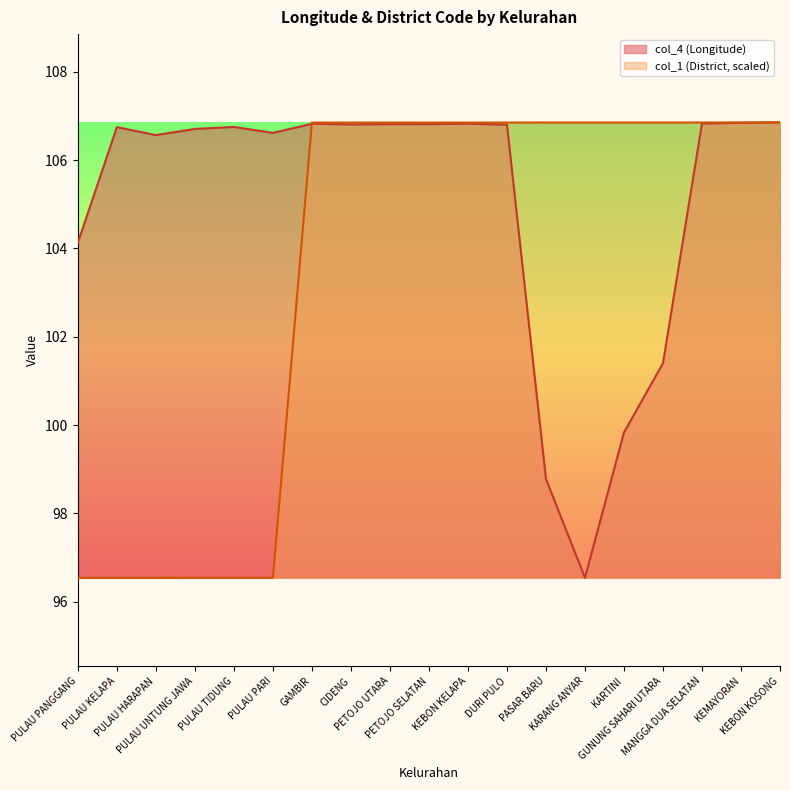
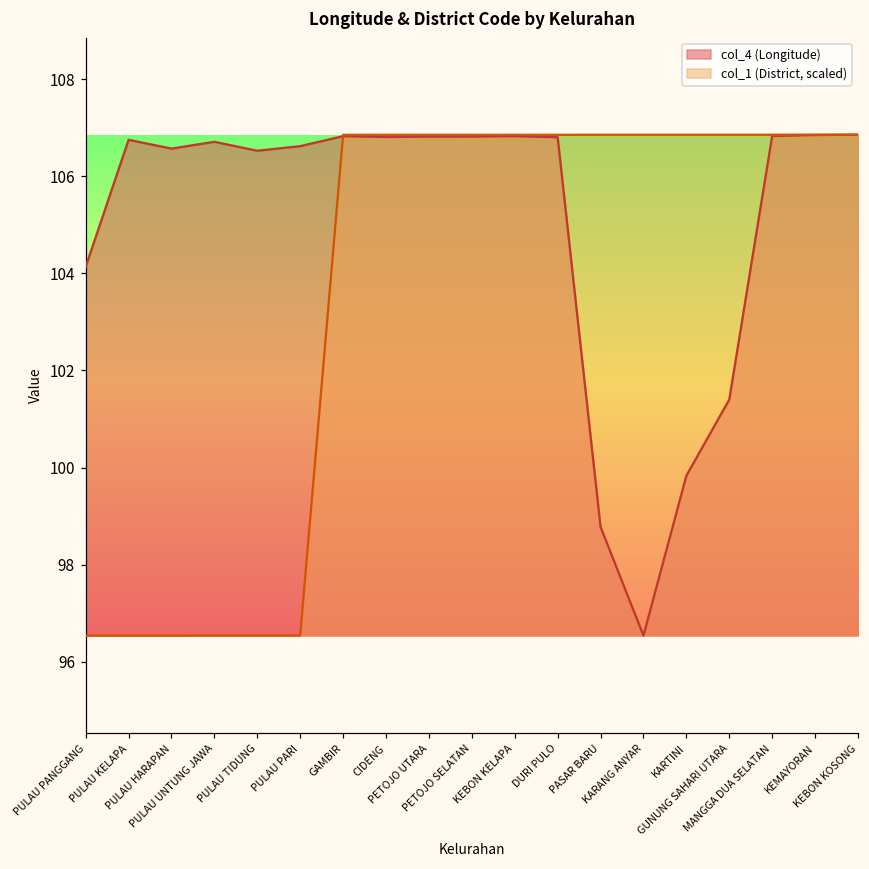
  {
    "col_4 (Longitude)": {
      "PULAU PANGGANG": 104.1,
      "PULAU KELAPA": 106.7,
      "PULAU HARAPAN": 106.6,
      "PULAU UNTUNG JAWA": 106.7,
-     "PULAU TIDUNG": 106.8,
+     "PULAU TIDUNG": 106.5,
      "PULAU PARI": 106.6,
      "PASAR BARU": 98.8,
      "KARANG ANYAR": 96.5,
      "KARTINI": 99.8,
      "GUNUNG SAHARI UTARA": 101.4
    },
    "col_1 (District, scaled)": {
      "PULAU PANGGANG": 96.5,
      "PULAU KELAPA": 96.5,
      "PULAU HARAPAN": 96.5,
      "PULAU UNTUNG JAWA": 96.5,
      "PULAU TIDUNG": 96.5,
      "PULAU PARI": 96.5,
      "PASAR BARU": 106.9,
      "KARANG ANYAR": 106.9,
      "KARTINI": 106.9,
      "GUNUNG SAHARI UTARA": 106.9
    }
  }
